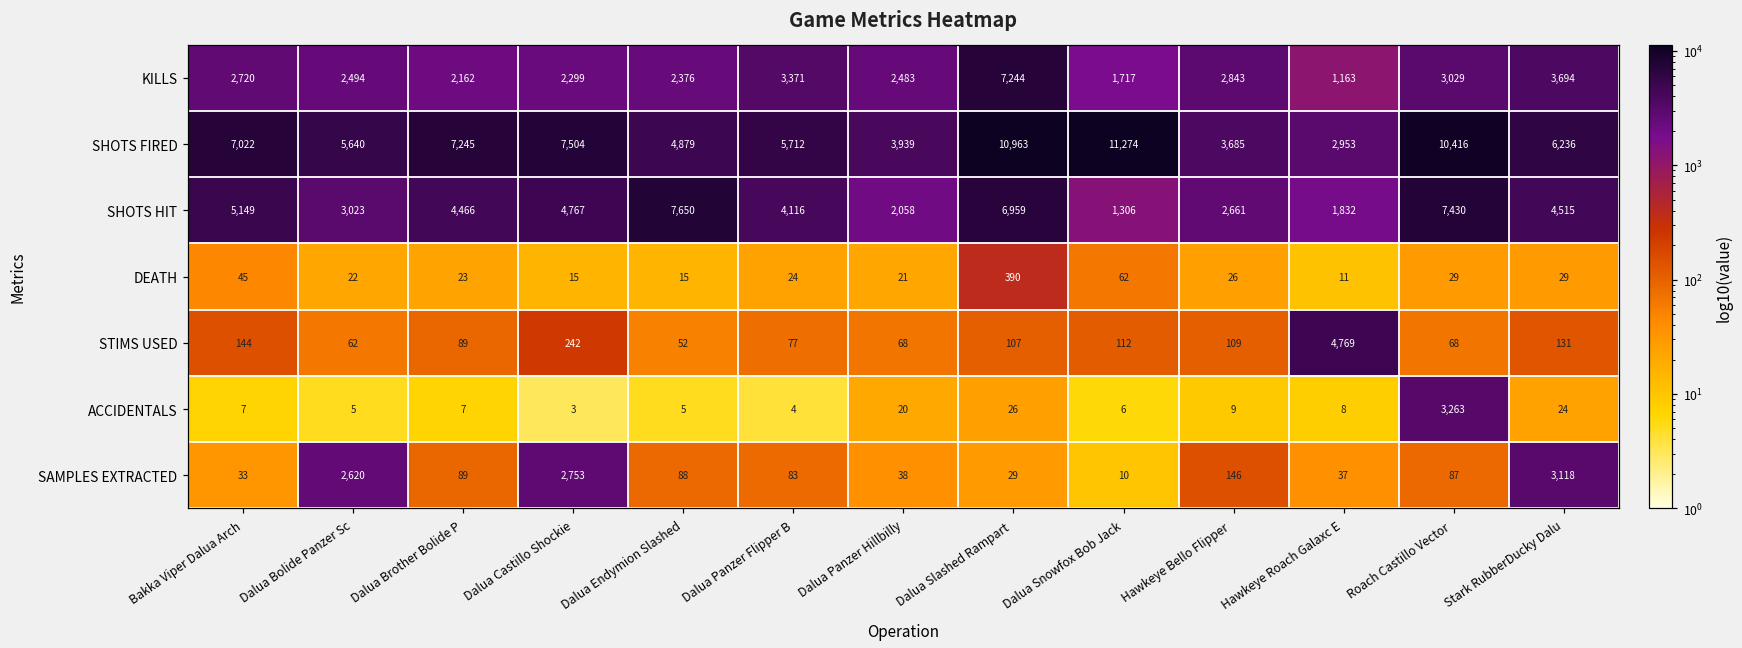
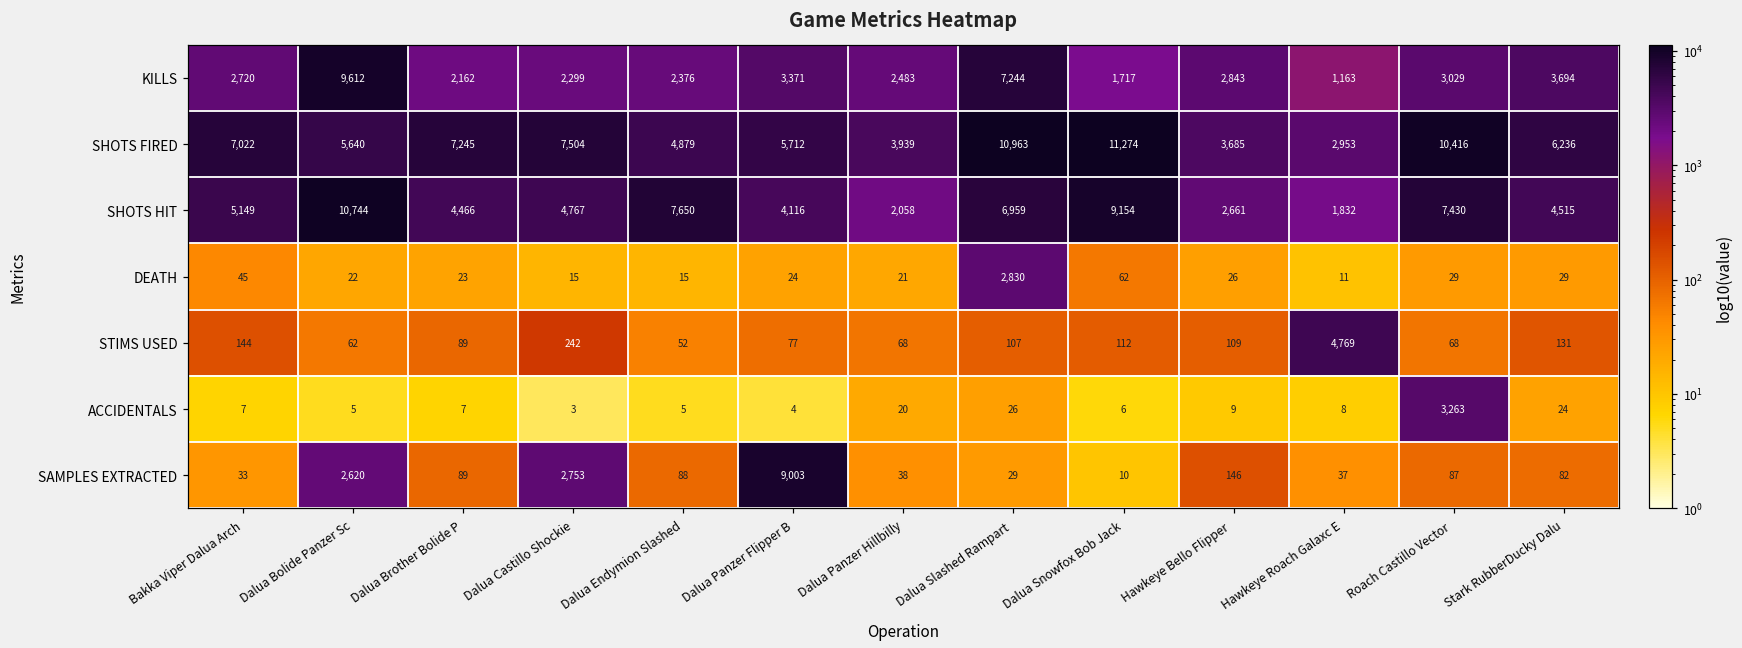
  {
    "KILLS": {
      "Bakka Viper Dalua Arch": "2,720",
-     "Dalua Bolide Panzer Sc": "2,494",
+     "Dalua Bolide Panzer Sc": "9,612",
      "Dalua Brother Bolide P": "2,162",
      "Dalua Castillo Shockie": "2,299",
      "Dalua Endymion Slashed": "2,376",
      "Dalua Panzer Flipper B": "3,371",
      "Dalua Panzer Hillbilly": "2,483",
      "Dalua Slashed Rampart": "7,244",
      "Dalua Snowfox Bob Jack": "1,717",
      "Hawkeye Bello Flipper": "2,843",
      "Hawkeye Roach Galaxc E": "1,163",
      "Roach Castillo Vector": "3,029",
      "Stark RubberDucky Dalu": "3,694"
    },
    "SHOTS FIRED": {
      "Bakka Viper Dalua Arch": "7,022",
      "Dalua Bolide Panzer Sc": "5,640",
      "Dalua Brother Bolide P": "7,245",
      "Dalua Castillo Shockie": "7,504",
      "Dalua Endymion Slashed": "4,879",
      "Dalua Panzer Flipper B": "5,712",
      "Dalua Panzer Hillbilly": "3,939",
      "Dalua Slashed Rampart": "10,963",
      "Dalua Snowfox Bob Jack": "11,274",
      "Hawkeye Bello Flipper": "3,685",
      "Hawkeye Roach Galaxc E": "2,953",
      "Roach Castillo Vector": "10,416",
      "Stark RubberDucky Dalu": "6,236"
    },
    "SHOTS HIT": {
      "Bakka Viper Dalua Arch": "5,149",
-     "Dalua Bolide Panzer Sc": "3,023",
+     "Dalua Bolide Panzer Sc": "10,744",
      "Dalua Brother Bolide P": "4,466",
      "Dalua Castillo Shockie": "4,767",
      "Dalua Endymion Slashed": "7,650",
      "Dalua Panzer Flipper B": "4,116",
      "Dalua Panzer Hillbilly": "2,058",
      "Dalua Slashed Rampart": "6,959",
-     "Dalua Snowfox Bob Jack": "1,306",
+     "Dalua Snowfox Bob Jack": "9,154",
      "Hawkeye Bello Flipper": "2,661",
      "Hawkeye Roach Galaxc E": "1,832",
      "Roach Castillo Vector": "7,430",
      "Stark RubberDucky Dalu": "4,515"
    },
    "DEATH": {
      "Bakka Viper Dalua Arch": "45",
      "Dalua Bolide Panzer Sc": "22",
      "Dalua Brother Bolide P": "23",
      "Dalua Castillo Shockie": "15",
      "Dalua Endymion Slashed": "15",
      "Dalua Panzer Flipper B": "24",
      "Dalua Panzer Hillbilly": "21",
-     "Dalua Slashed Rampart": "390",
+     "Dalua Slashed Rampart": "2,830",
      "Dalua Snowfox Bob Jack": "62",
      "Hawkeye Bello Flipper": "26",
      "Hawkeye Roach Galaxc E": "11",
      "Roach Castillo Vector": "29",
      "Stark RubberDucky Dalu": "29"
    },
    "STIMS USED": {
      "Bakka Viper Dalua Arch": "144",
      "Dalua Bolide Panzer Sc": "62",
      "Dalua Brother Bolide P": "89",
      "Dalua Castillo Shockie": "242",
      "Dalua Endymion Slashed": "52",
      "Dalua Panzer Flipper B": "77",
      "Dalua Panzer Hillbilly": "68",
      "Dalua Slashed Rampart": "107",
      "Dalua Snowfox Bob Jack": "112",
      "Hawkeye Bello Flipper": "109",
      "Hawkeye Roach Galaxc E": "4,769",
      "Roach Castillo Vector": "68",
      "Stark RubberDucky Dalu": "131"
    },
    "ACCIDENTALS": {
      "Bakka Viper Dalua Arch": "7",
      "Dalua Bolide Panzer Sc": "5",
      "Dalua Brother Bolide P": "7",
      "Dalua Castillo Shockie": "3",
      "Dalua Endymion Slashed": "5",
      "Dalua Panzer Flipper B": "4",
      "Dalua Panzer Hillbilly": "20",
      "Dalua Slashed Rampart": "26",
      "Dalua Snowfox Bob Jack": "6",
      "Hawkeye Bello Flipper": "9",
      "Hawkeye Roach Galaxc E": "8",
      "Roach Castillo Vector": "3,263",
      "Stark RubberDucky Dalu": "24"
    },
    "SAMPLES EXTRACTED": {
      "Bakka Viper Dalua Arch": "33",
      "Dalua Bolide Panzer Sc": "2,620",
      "Dalua Brother Bolide P": "89",
      "Dalua Castillo Shockie": "2,753",
      "Dalua Endymion Slashed": "88",
-     "Dalua Panzer Flipper B": "83",
+     "Dalua Panzer Flipper B": "9,003",
      "Dalua Panzer Hillbilly": "38",
      "Dalua Slashed Rampart": "29",
      "Dalua Snowfox Bob Jack": "10",
      "Hawkeye Bello Flipper": "146",
      "Hawkeye Roach Galaxc E": "37",
      "Roach Castillo Vector": "87",
-     "Stark RubberDucky Dalu": "3,118"
+     "Stark RubberDucky Dalu": "82"
    }
  }
